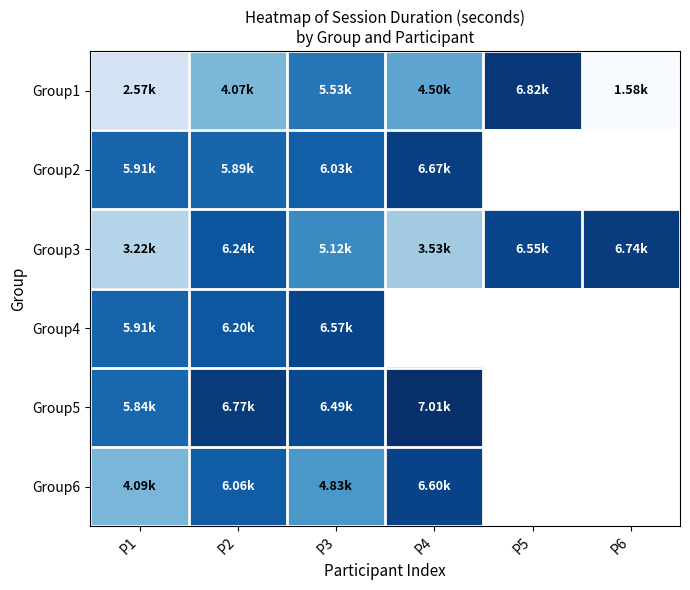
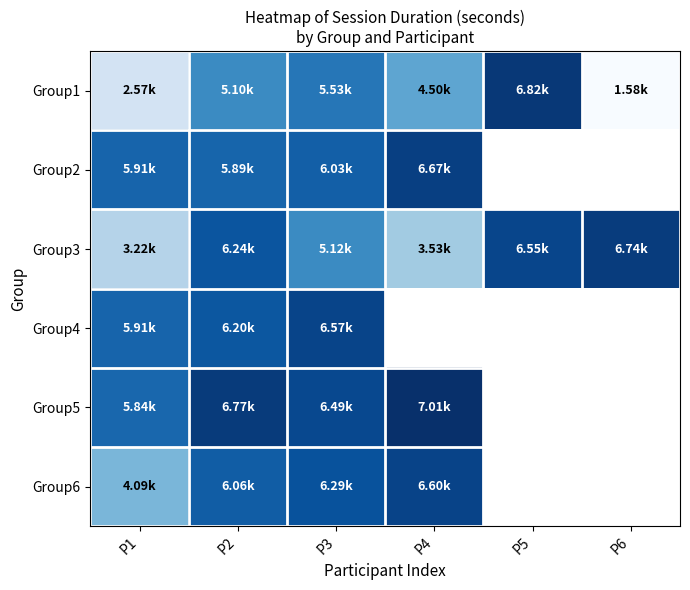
  {
    "Group1": {
      "P1": "2.57k",
-     "P2": "4.07k",
+     "P2": "5.10k",
      "P3": "5.53k",
      "P4": "4.50k",
      "P5": "6.82k",
      "P6": "1.58k"
    },
    "Group2": {
      "P1": "5.91k",
      "P2": "5.89k",
      "P3": "6.03k",
      "P4": "6.67k"
    },
    "Group3": {
      "P1": "3.22k",
      "P2": "6.24k",
      "P3": "5.12k",
      "P4": "3.53k",
      "P5": "6.55k",
      "P6": "6.74k"
    },
    "Group4": {
      "P1": "5.91k",
      "P2": "6.20k",
      "P3": "6.57k"
    },
    "Group5": {
      "P1": "5.84k",
      "P2": "6.77k",
      "P3": "6.49k",
      "P4": "7.01k"
    },
    "Group6": {
      "P1": "4.09k",
      "P2": "6.06k",
-     "P3": "4.83k",
+     "P3": "6.29k",
      "P4": "6.60k"
    }
  }
